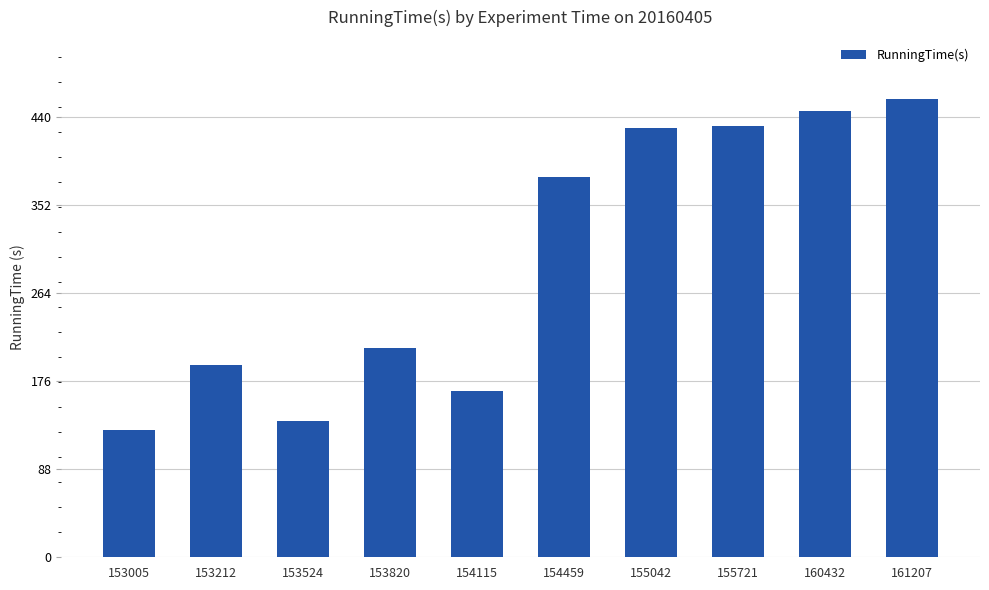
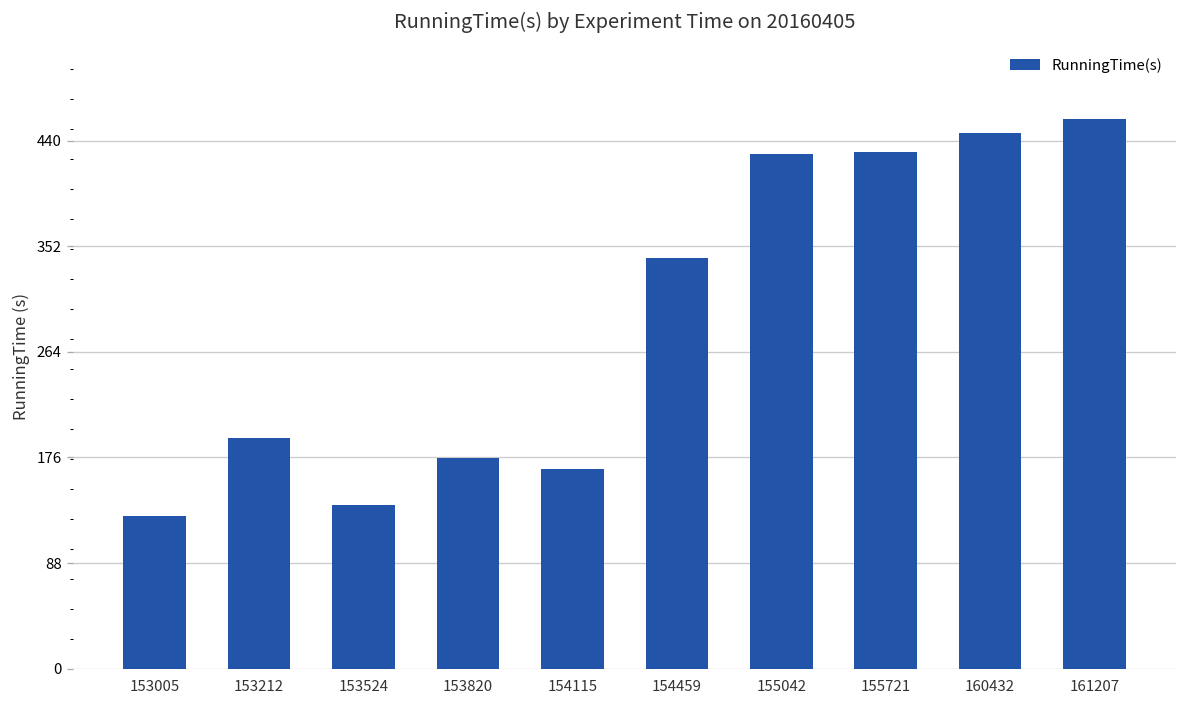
  {
    "153005": 127,
    "153212": 193,
    "153524": 136,
-   "153820": 210,
+   "153820": 175,
    "154115": 167,
-   "154459": 380,
+   "154459": 342,
    "155042": 429,
    "155721": 431,
    "160432": 446,
    "161207": 458
  }
